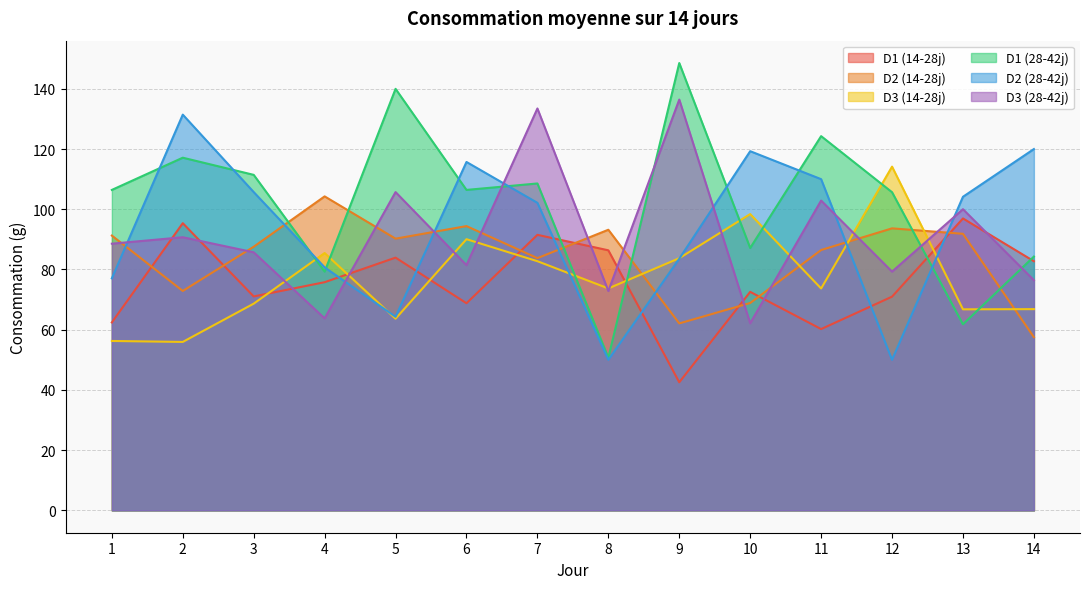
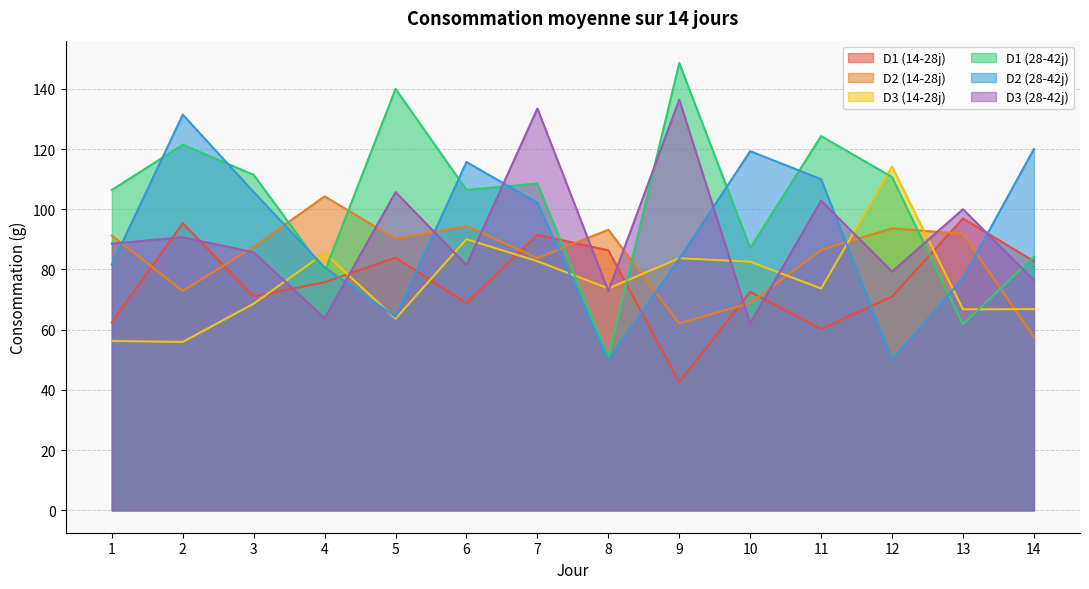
  {
    "D3 (14-28j)": {
      "1": 56,
      "2": 56,
      "3": 69,
      "4": 85,
      "6": 90,
      "7": 83,
      "8": 74,
-     "10": 98,
+     "10": 83,
      "11": 74,
      "12": 114,
      "13": 67,
      "14": 67
    },
    "D1 (28-42j)": {
      "1": 106,
-     "2": 117,
+     "2": 121,
      "3": 111,
      "4": 79,
      "5": 140,
      "6": 106,
      "7": 109,
      "9": 149,
      "10": 87,
      "11": 124,
-     "12": 106,
+     "12": 111,
      "13": 62,
      "14": 84
    },
    "D2 (28-42j)": {
-     "1": 77,
+     "1": 82,
      "2": 131,
      "3": 106,
      "4": 81,
      "6": 116,
      "7": 102,
      "10": 119,
      "11": 110,
      "12": 50,
-     "13": 104,
+     "13": 77,
      "14": 120
    },
    "D3 (28-42j)": {
      "1": 89,
      "2": 91,
      "3": 86,
      "4": 64,
      "5": 106,
      "6": 81,
      "7": 133,
      "8": 73,
      "9": 136,
      "10": 62,
      "11": 103,
      "12": 79,
      "13": 100,
      "14": 76
    }
  }
